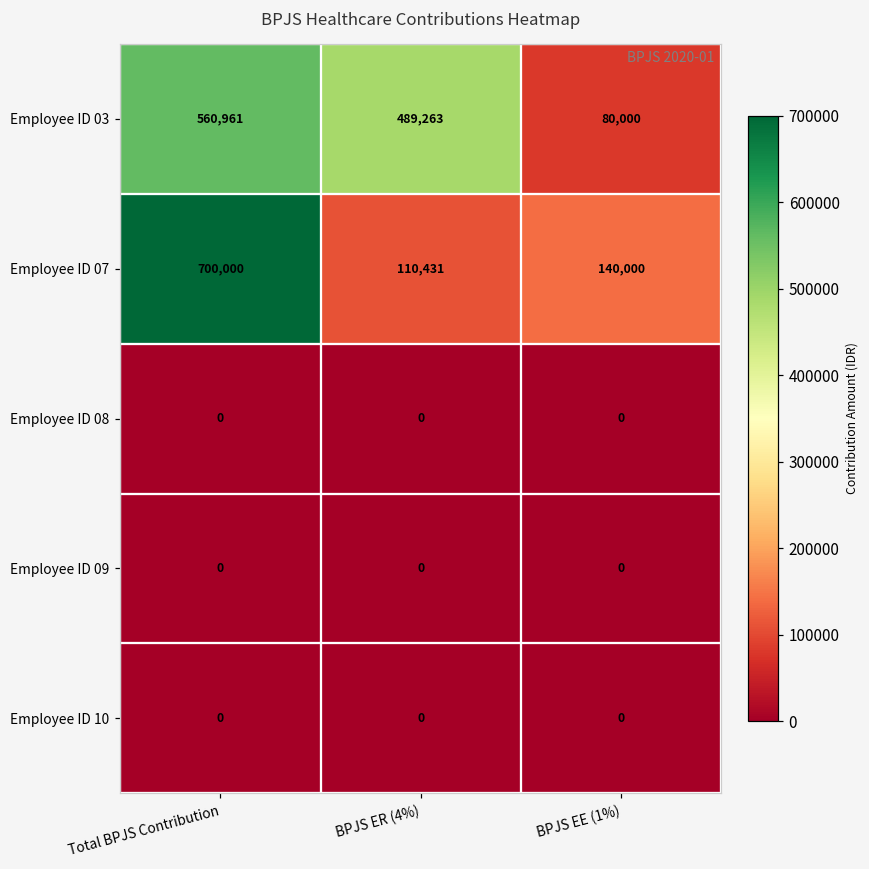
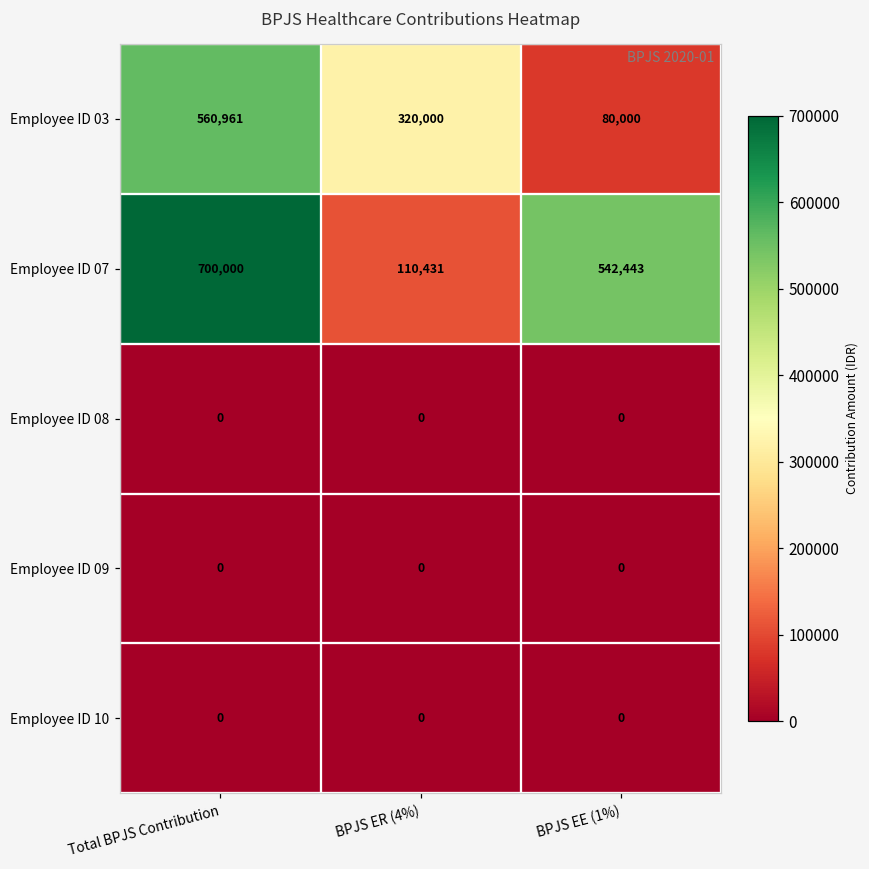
  {
    "Employee ID 03": {
      "Total BPJS Contribution": "560,961",
-     "BPJS ER (4%)": "489,263"
+     "BPJS ER (4%)": "320,000"
    },
    "Employee ID 07": {
      "Total BPJS Contribution": "700,000",
      "BPJS ER (4%)": "110,431",
-     "BPJS EE (1%)": "140,000"
+     "BPJS EE (1%)": "542,443"
    },
    "Employee ID 08": {
      "Total BPJS Contribution": "0",
      "BPJS ER (4%)": "0",
      "BPJS EE (1%)": "0"
    },
    "Employee ID 09": {
      "Total BPJS Contribution": "0",
      "BPJS ER (4%)": "0",
      "BPJS EE (1%)": "0"
    },
    "Employee ID 10": {
      "Total BPJS Contribution": "0",
      "BPJS ER (4%)": "0",
      "BPJS EE (1%)": "0"
    }
  }
